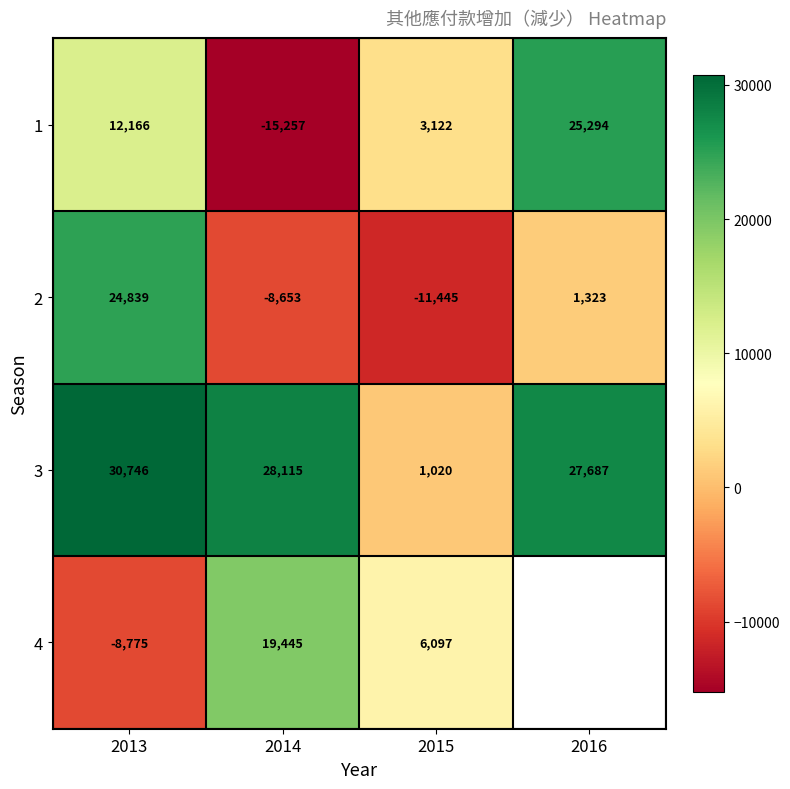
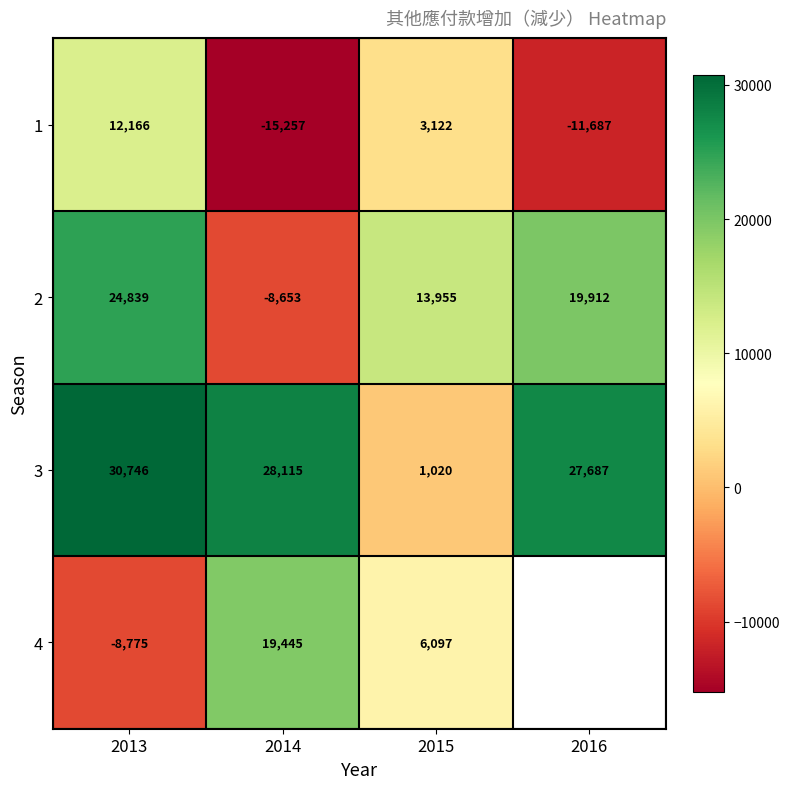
  {
    "1": {
      "2013": "12,166",
      "2014": "-15,257",
      "2015": "3,122",
-     "2016": "25,294"
+     "2016": "-11,687"
    },
    "2": {
      "2013": "24,839",
      "2014": "-8,653",
-     "2015": "-11,445",
-     "2016": "1,323"
+     "2015": "13,955",
+     "2016": "19,912"
    },
    "3": {
      "2013": "30,746",
      "2014": "28,115",
      "2015": "1,020",
      "2016": "27,687"
    },
    "4": {
      "2013": "-8,775",
      "2014": "19,445",
      "2015": "6,097"
    }
  }
